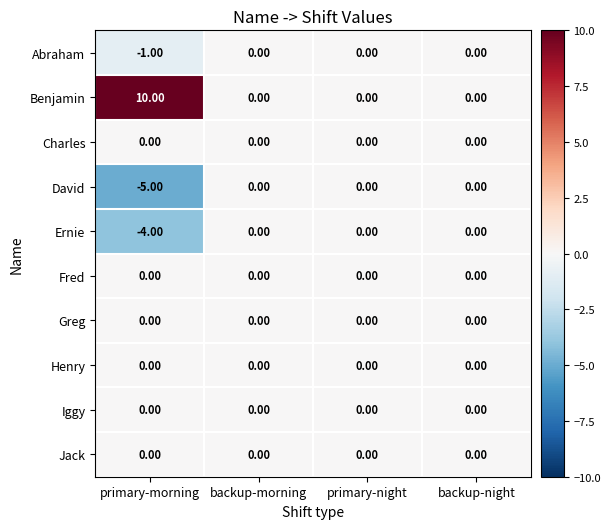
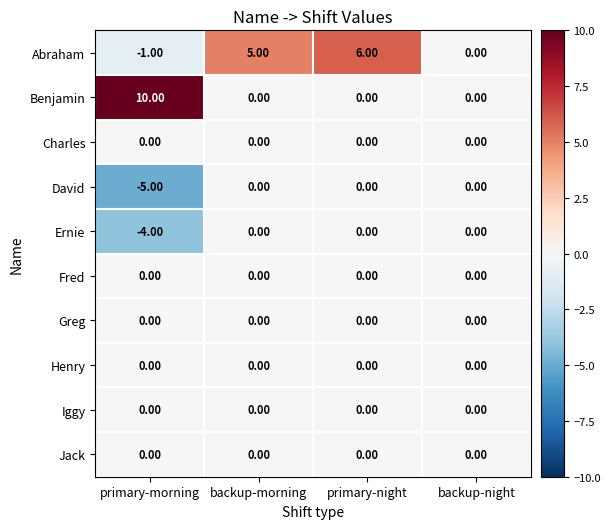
  {
    "Abraham": {
      "primary-morning": -1.00,
-     "backup-morning": 0.00,
-     "primary-night": 0.00,
+     "backup-morning": 5.00,
+     "primary-night": 6.00,
      "backup-night": 0.00
    },
    "Benjamin": {
      "primary-morning": 10.00,
      "backup-morning": 0.00,
      "primary-night": 0.00,
      "backup-night": 0.00
    },
    "Charles": {
      "primary-morning": 0.00,
      "backup-morning": 0.00,
      "primary-night": 0.00,
      "backup-night": 0.00
    },
    "David": {
      "primary-morning": -5.00,
      "backup-morning": 0.00,
      "primary-night": 0.00,
      "backup-night": 0.00
    },
    "Ernie": {
      "primary-morning": -4.00,
      "backup-morning": 0.00,
      "primary-night": 0.00,
      "backup-night": 0.00
    },
    "Fred": {
      "primary-morning": 0.00,
      "backup-morning": 0.00,
      "primary-night": 0.00,
      "backup-night": 0.00
    },
    "Greg": {
      "primary-morning": 0.00,
      "backup-morning": 0.00,
      "primary-night": 0.00,
      "backup-night": 0.00
    },
    "Henry": {
      "primary-morning": 0.00,
      "backup-morning": 0.00,
      "primary-night": 0.00,
      "backup-night": 0.00
    },
    "Iggy": {
      "primary-morning": 0.00,
      "backup-morning": 0.00,
      "primary-night": 0.00,
      "backup-night": 0.00
    },
    "Jack": {
      "primary-morning": 0.00,
      "backup-morning": 0.00,
      "primary-night": 0.00,
      "backup-night": 0.00
    }
  }
